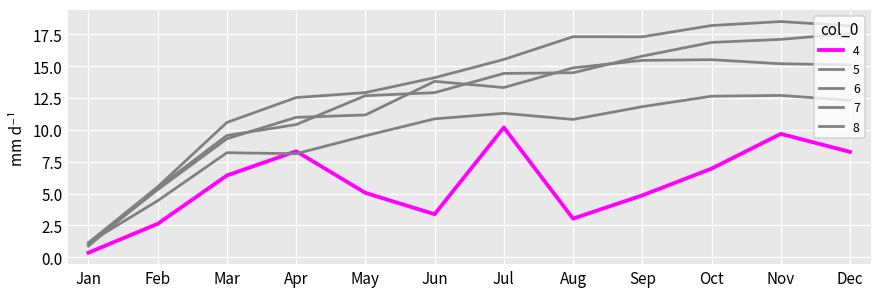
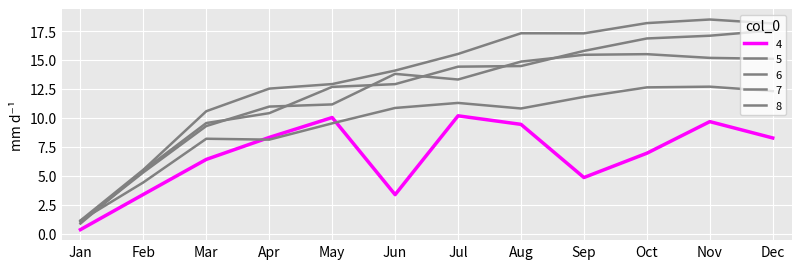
  {
    "4": {
      "Jan": 0.4,
-     "Feb": 2.6,
+     "Feb": 3.4,
      "Mar": 6.4,
-     "May": 5.0,
+     "May": 10.0,
      "Jun": 3.4,
      "Jul": 10.2,
-     "Aug": 3.0,
+     "Aug": 9.4,
      "Sep": 4.9,
      "Oct": 7.0,
      "Nov": 9.7,
      "Dec": 8.3
    }
  }
